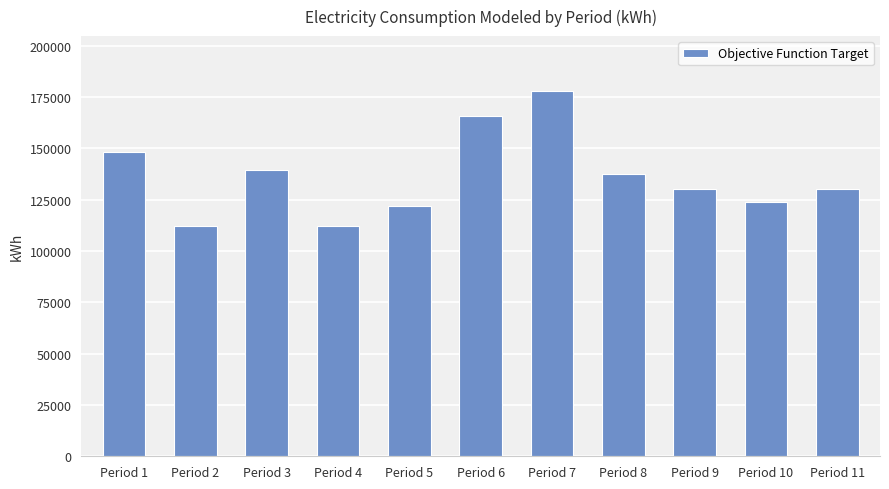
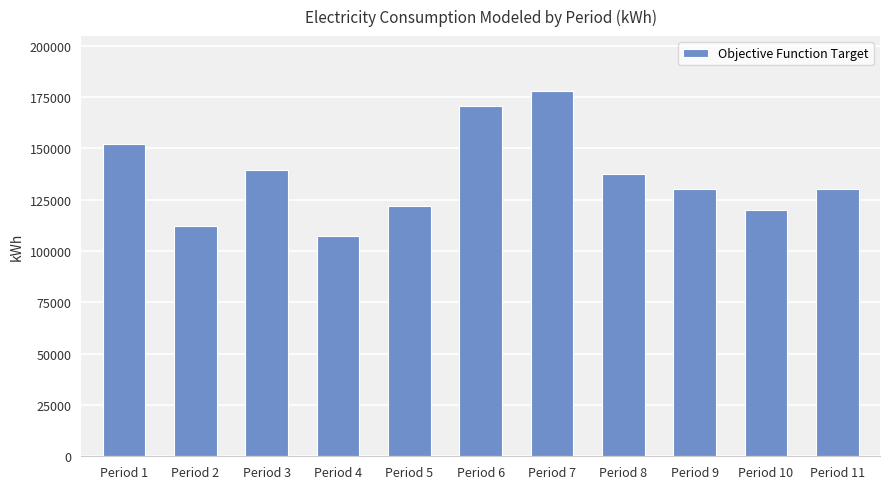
  {
-   "Period 1": 148000,
+   "Period 1": 152000,
    "Period 2": 112000,
    "Period 3": 139000,
-   "Period 4": 112000,
+   "Period 4": 107000,
    "Period 5": 122000,
-   "Period 6": 166000,
+   "Period 6": 171000,
    "Period 7": 178000,
    "Period 8": 137000,
    "Period 9": 130000,
-   "Period 10": 124000,
+   "Period 10": 120000,
    "Period 11": 130000
  }
